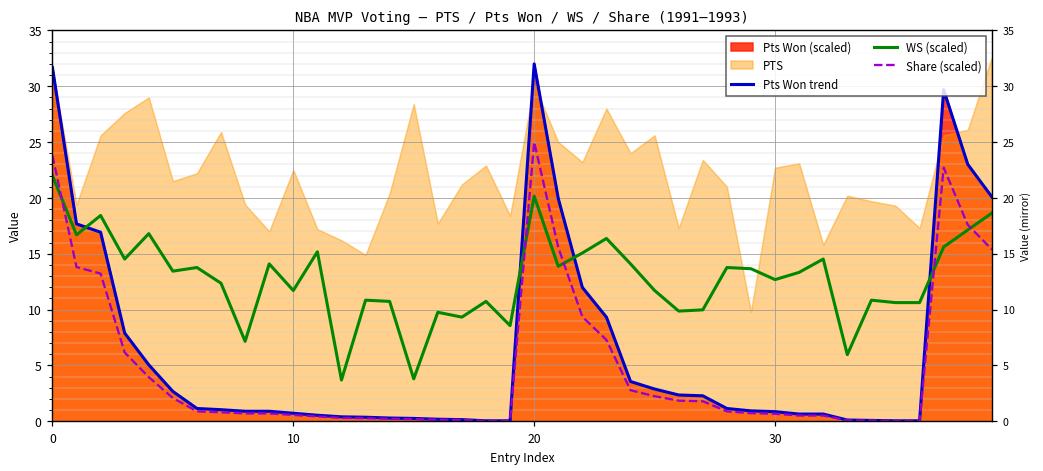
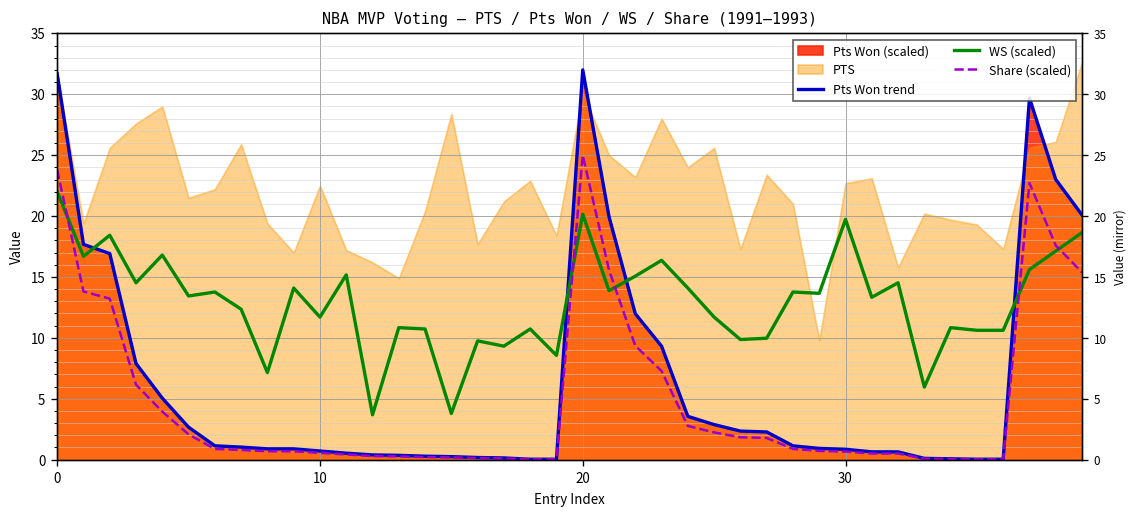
  {
    "Pts Won (scaled)": {
      "20": 32.0
    },
    "WS (scaled)": {
      "0": 22.0,
      "10": 11.7,
      "20": 20.2,
-     "30": 12.7
+     "30": 19.7
    },
    "PTS": {
      "10": 22.5,
      "20": 30.1,
      "30": 22.7
    },
    "Share (scaled)": {
      "0": 23.8,
      "20": 25.0
    }
  }
